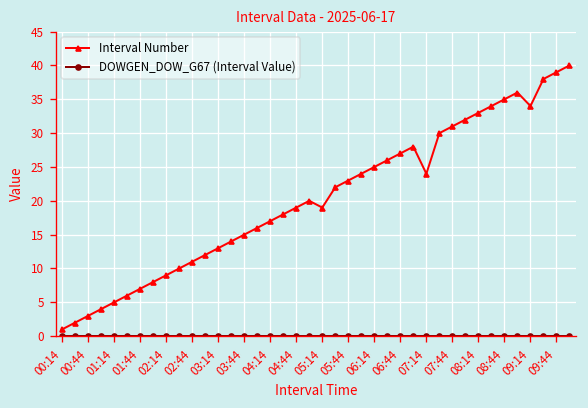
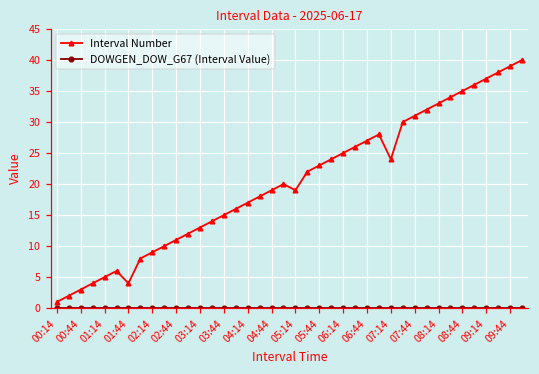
  {
    "Interval Number": {
      "00:14": 1,
      "00:44": 3,
      "01:14": 5,
-     "01:44": 7,
+     "01:44": 4,
      "02:14": 9,
      "02:44": 11,
      "03:14": 13,
      "03:44": 15,
      "04:14": 17,
      "04:44": 19,
      "05:14": 19,
      "05:44": 23,
      "06:14": 25,
      "06:44": 27,
      "07:14": 24,
      "07:44": 31,
      "08:14": 33,
      "08:44": 35,
-     "09:14": 34,
+     "09:14": 37,
      "09:44": 39
    },
    "DOWGEN_DOW_G67 (Interval Value)": {
      "00:14": 0,
      "00:44": 0,
      "01:14": 0,
      "01:44": 0,
      "02:14": 0,
      "02:44": 0,
      "03:14": 0,
      "03:44": 0,
      "04:14": 0,
      "04:44": 0,
      "05:14": 0,
      "05:44": 0,
      "06:14": 0,
      "06:44": 0,
      "07:14": 0,
      "07:44": 0,
      "08:14": 0,
      "08:44": 0,
      "09:14": 0,
      "09:44": 0
    }
  }
